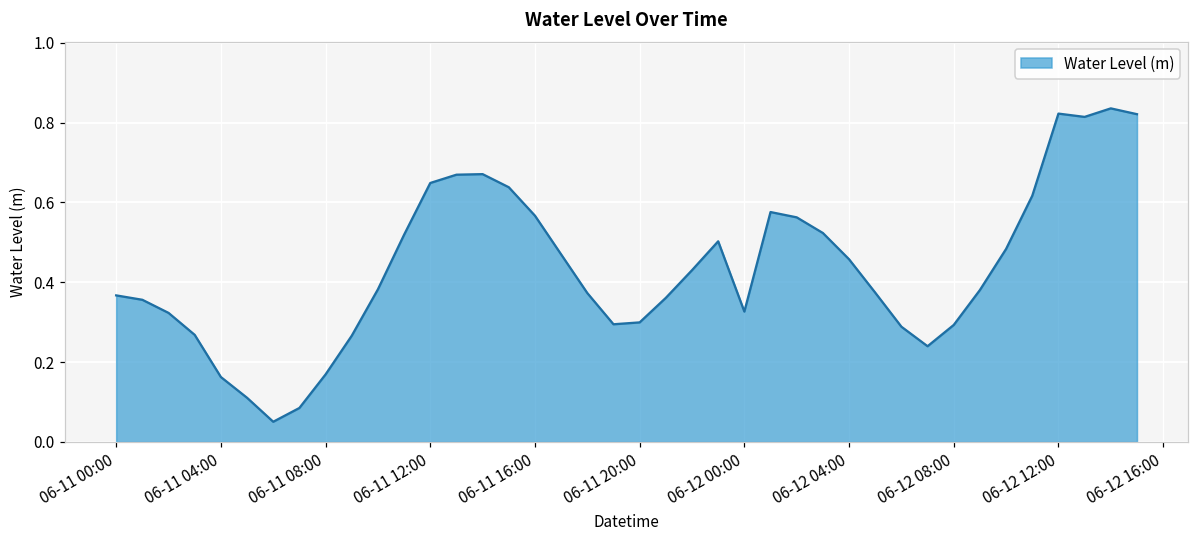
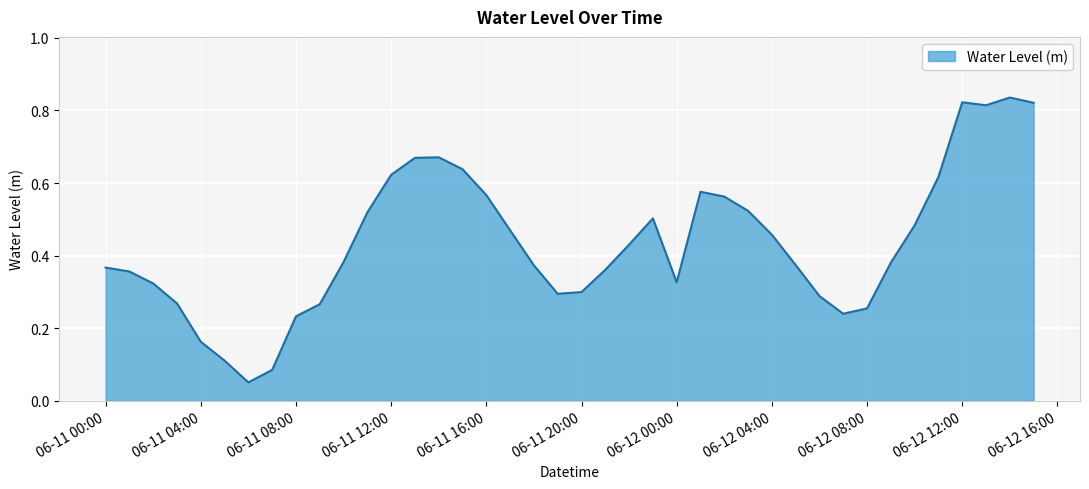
  {
    "06-11 00:00": 0.37,
    "06-11 04:00": 0.16,
-   "06-11 08:00": 0.17,
-   "06-11 12:00": 0.65,
+   "06-11 08:00": 0.23,
+   "06-11 12:00": 0.62,
    "06-11 16:00": 0.57,
    "06-11 20:00": 0.30,
    "06-12 00:00": 0.33,
    "06-12 04:00": 0.46,
-   "06-12 08:00": 0.29,
+   "06-12 08:00": 0.25,
    "06-12 12:00": 0.82
  }
